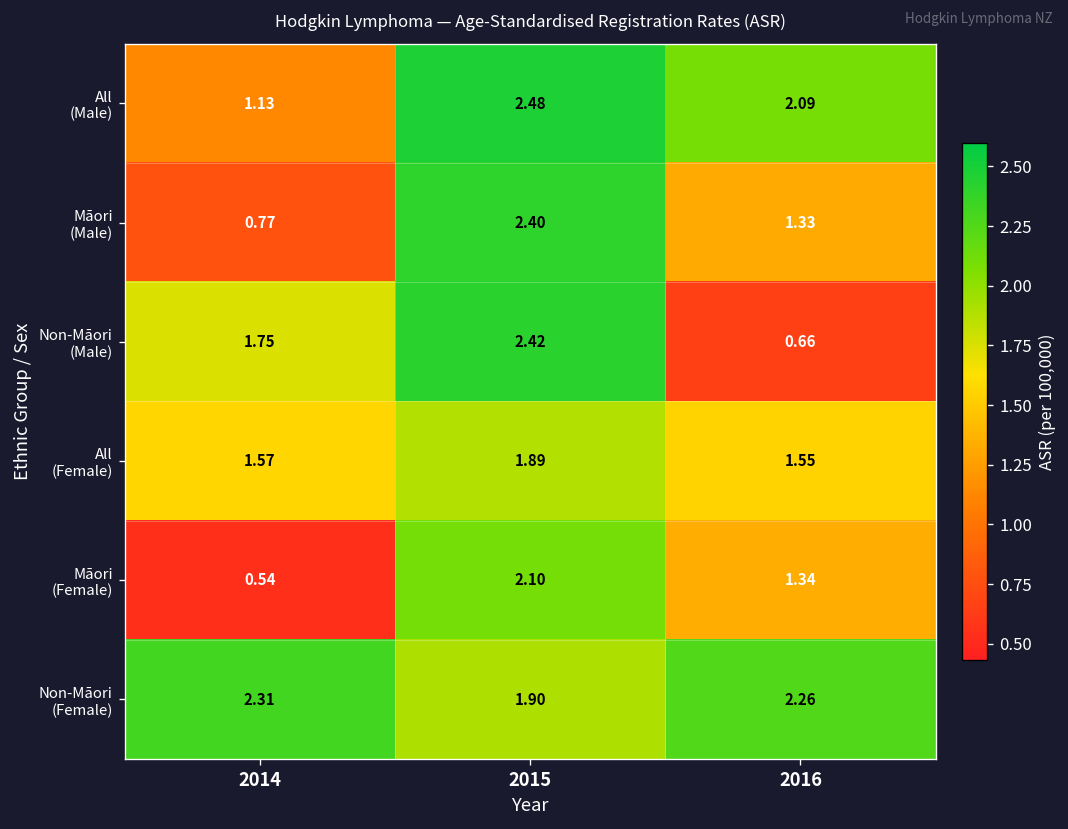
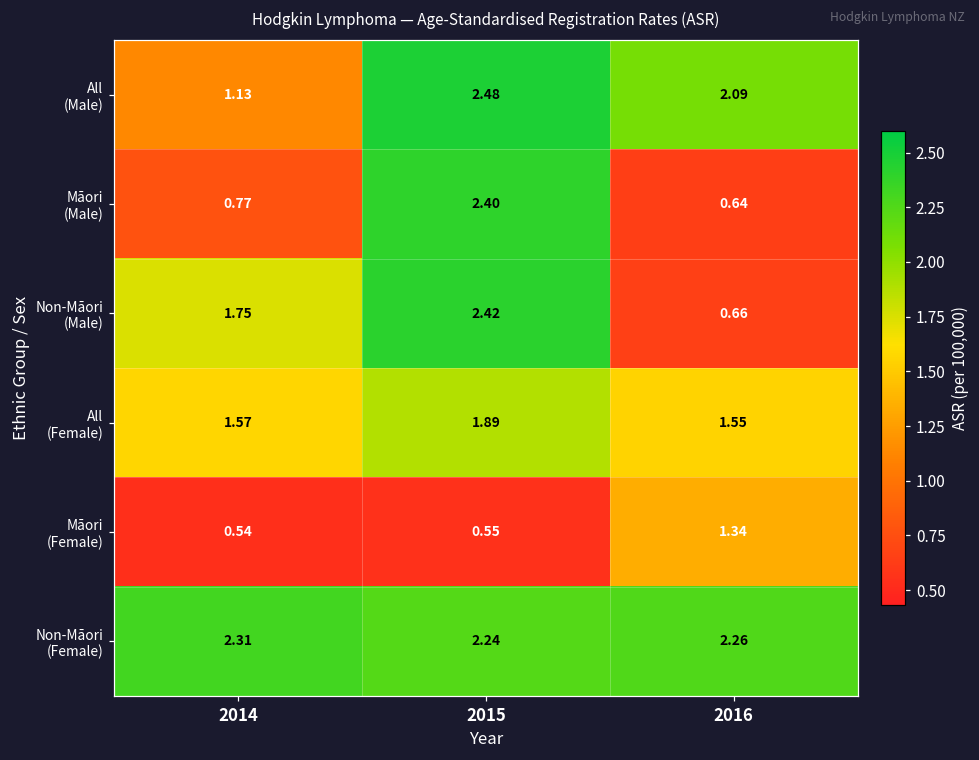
  {
    "All (Male)": {
      "2014": 1.13,
      "2015": 2.48,
      "2016": 2.09
    },
    "Māori (Male)": {
      "2014": 0.77,
      "2015": 2.40,
-     "2016": 1.33
+     "2016": 0.64
    },
    "Non-Māori (Male)": {
      "2014": 1.75,
      "2015": 2.42,
      "2016": 0.66
    },
    "All (Female)": {
      "2014": 1.57,
      "2015": 1.89,
      "2016": 1.55
    },
    "Māori (Female)": {
      "2014": 0.54,
-     "2015": 2.10,
+     "2015": 0.55,
      "2016": 1.34
    },
    "Non-Māori (Female)": {
      "2014": 2.31,
-     "2015": 1.90,
+     "2015": 2.24,
      "2016": 2.26
    }
  }
